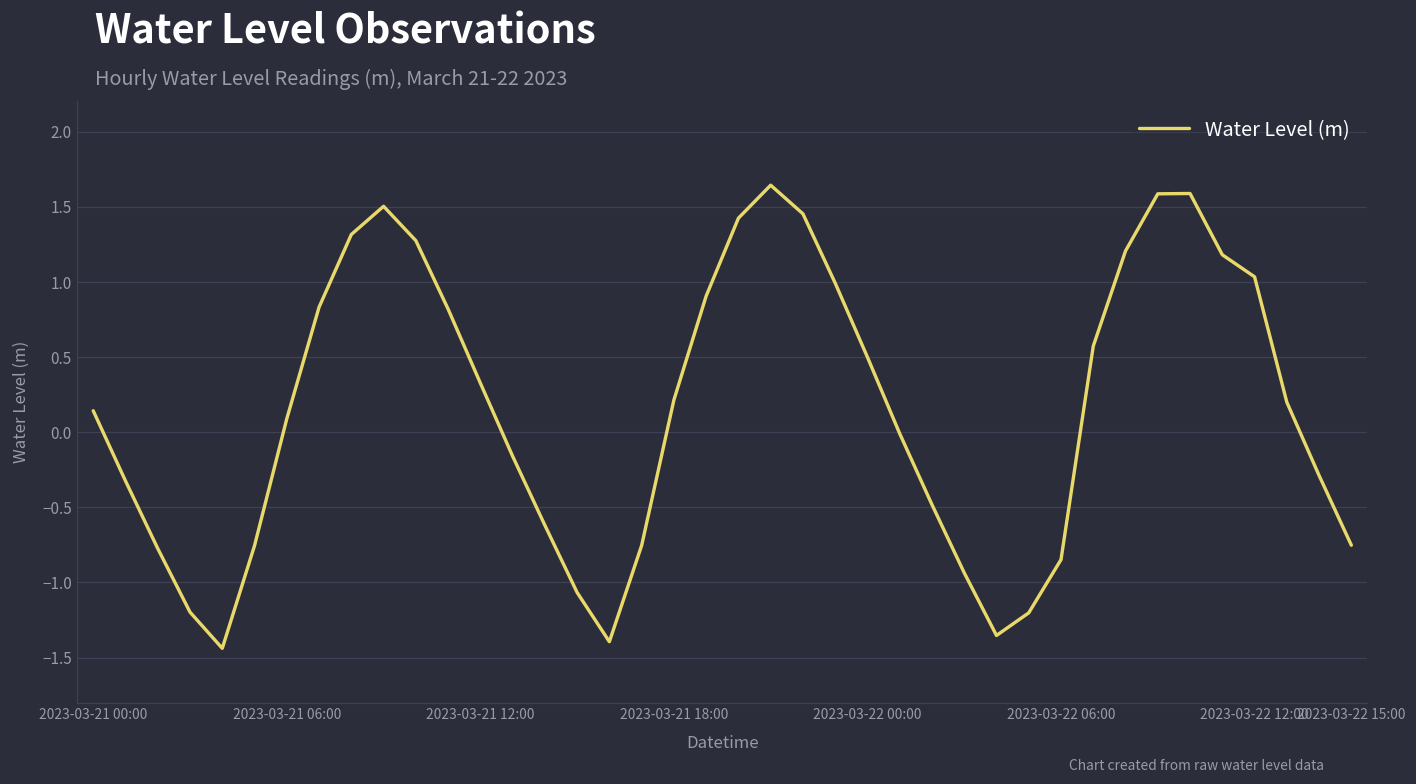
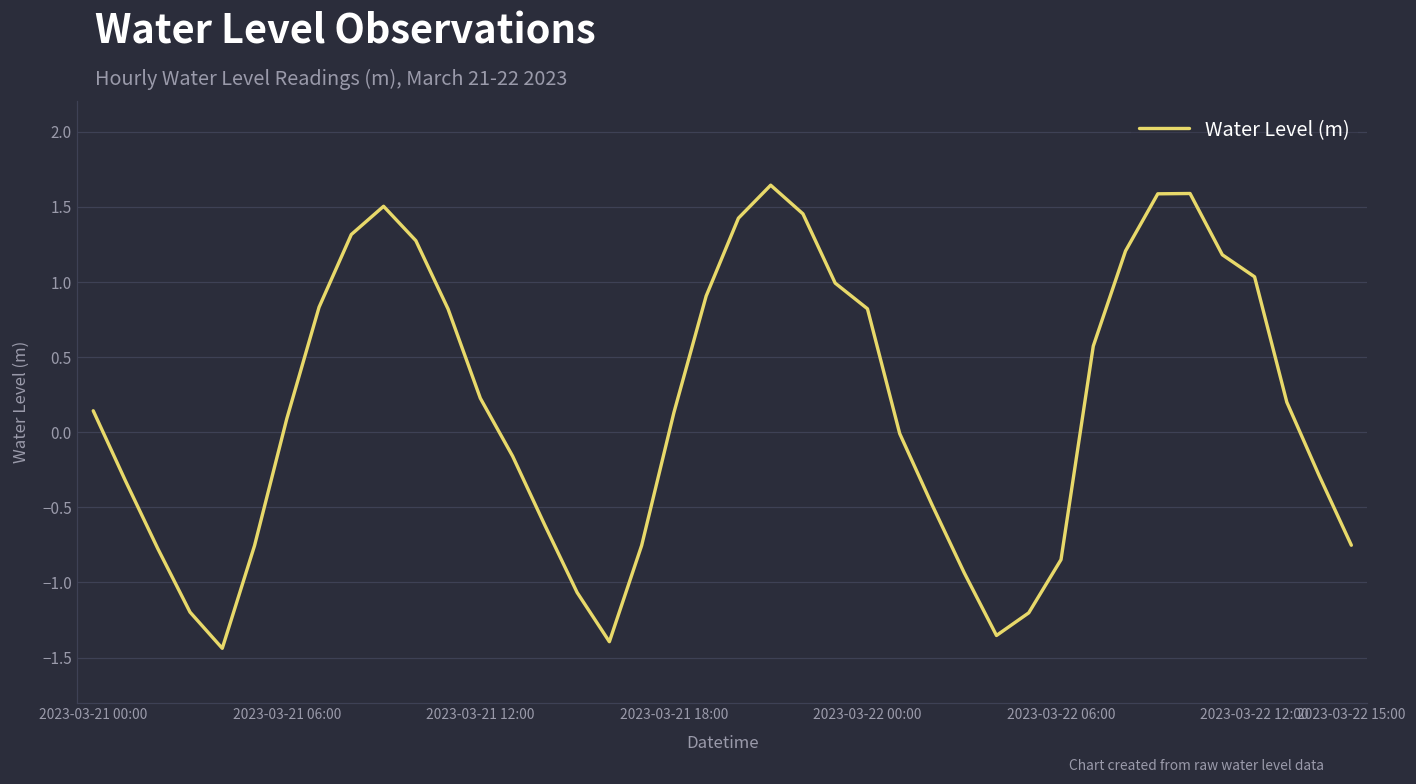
  {
    "2023-03-21 00:00": 0.14,
    "2023-03-21 06:00": 0.09,
-   "2023-03-21 12:00": 0.33,
-   "2023-03-21 18:00": 0.21,
-   "2023-03-22 00:00": 0.50,
+   "2023-03-21 12:00": 0.23,
+   "2023-03-21 18:00": 0.13,
+   "2023-03-22 00:00": 0.82,
    "2023-03-22 06:00": -0.85,
    "2023-03-22 12:00": 1.03,
    "2023-03-22 15:00": -0.75
  }
